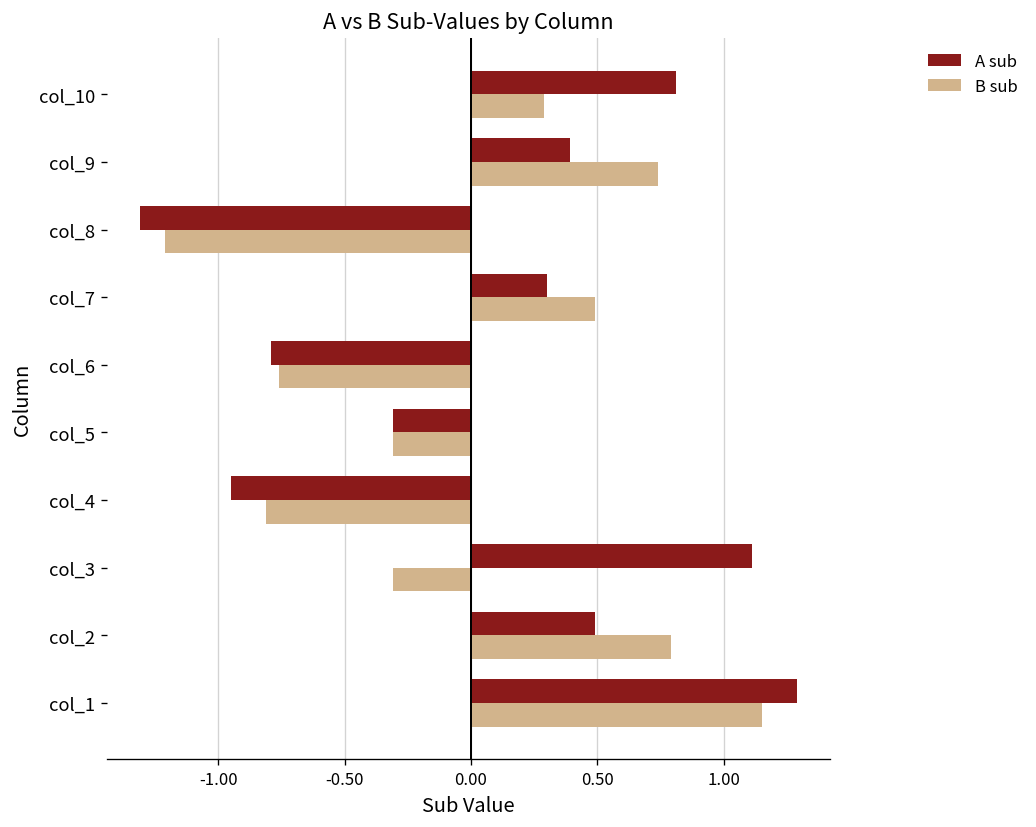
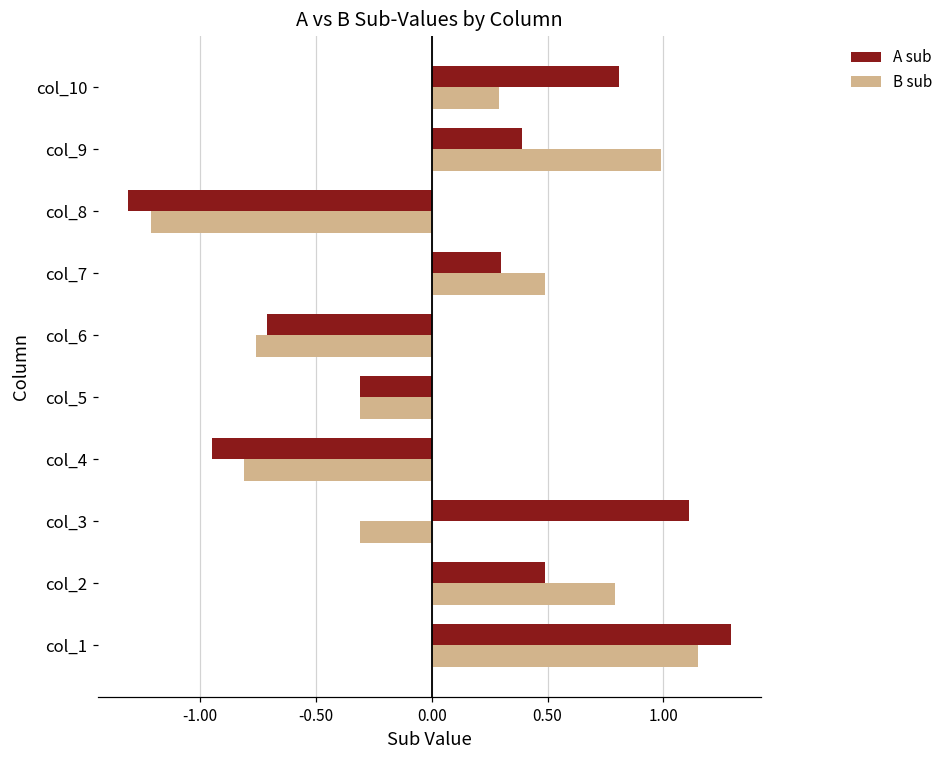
  {
    "A sub": {
      "col_10": 0.81,
      "col_9": 0.39,
      "col_8": -1.31,
      "col_7": 0.30,
-     "col_6": -0.79,
+     "col_6": -0.71,
      "col_5": -0.31,
      "col_4": -0.95,
      "col_3": 1.11,
      "col_2": 0.49,
      "col_1": 1.29
    },
    "B sub": {
      "col_10": 0.29,
-     "col_9": 0.74,
+     "col_9": 0.99,
      "col_8": -1.21,
      "col_7": 0.49,
      "col_6": -0.76,
      "col_5": -0.31,
      "col_4": -0.81,
      "col_3": -0.31,
      "col_2": 0.79,
      "col_1": 1.15
    }
  }
